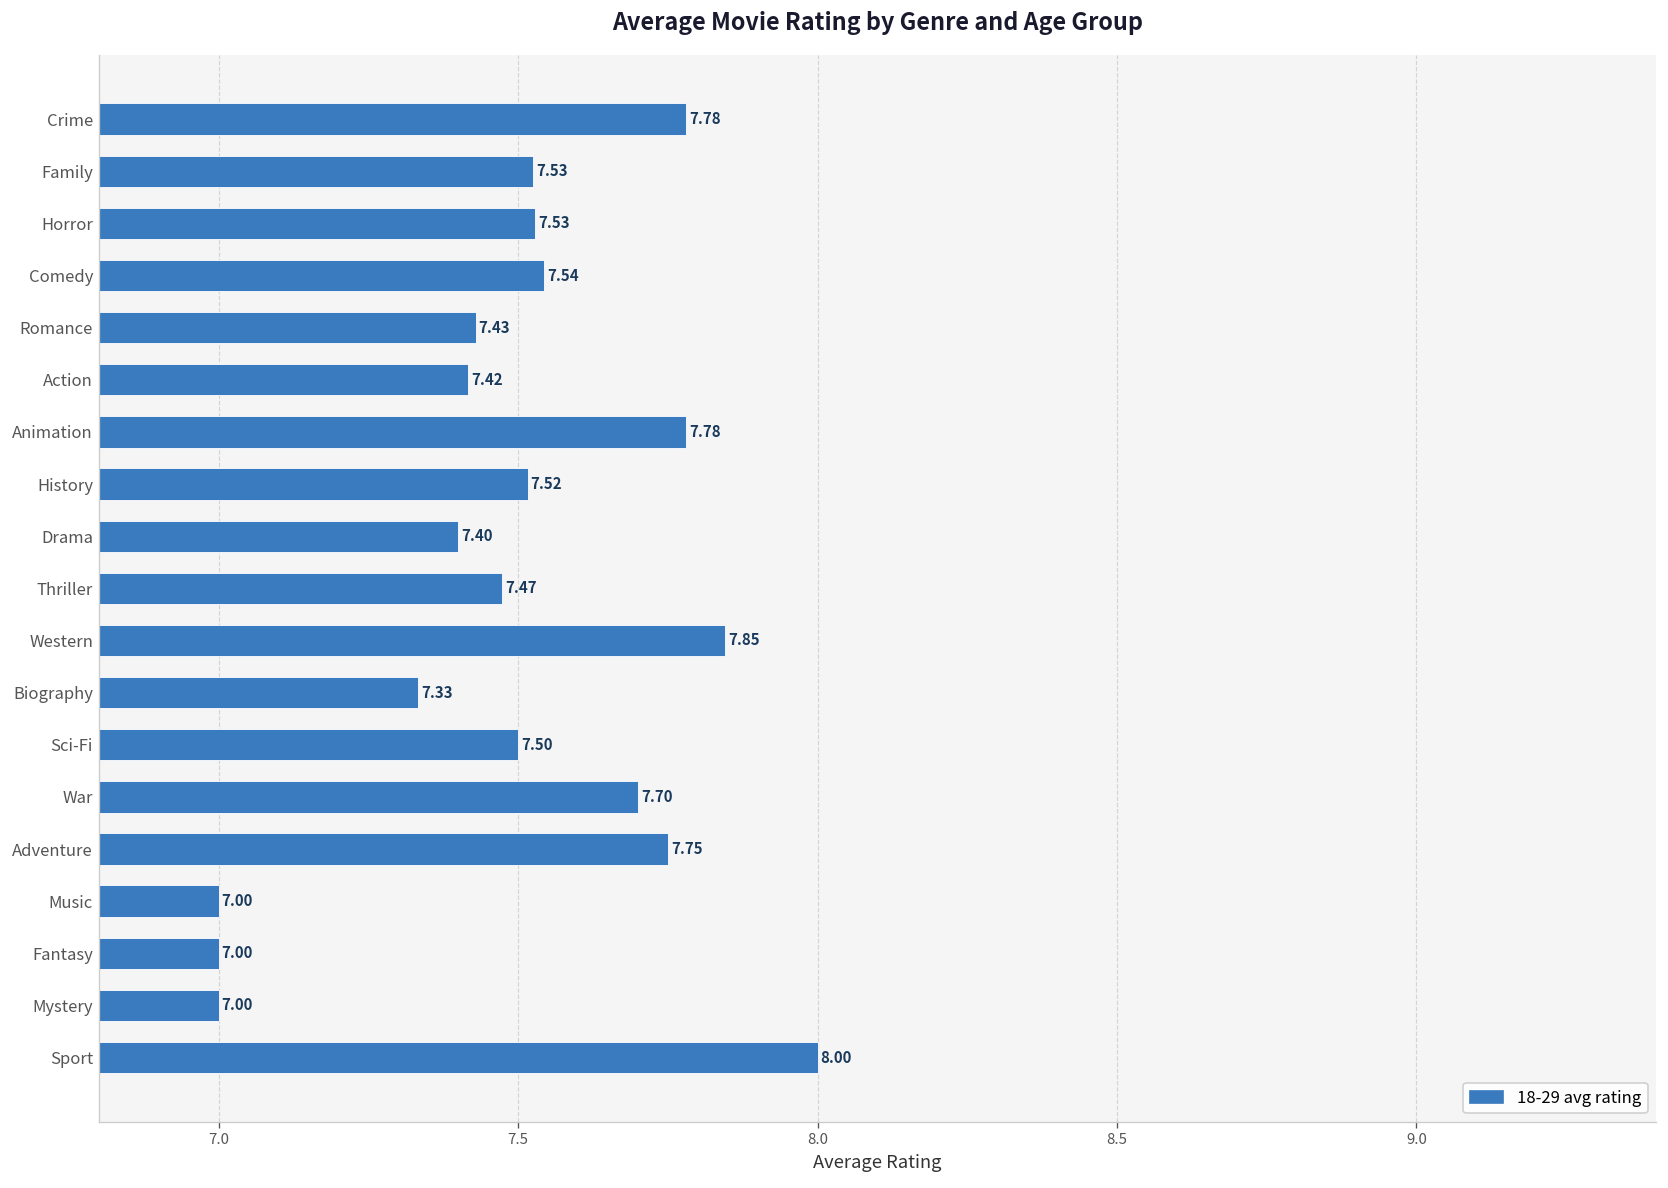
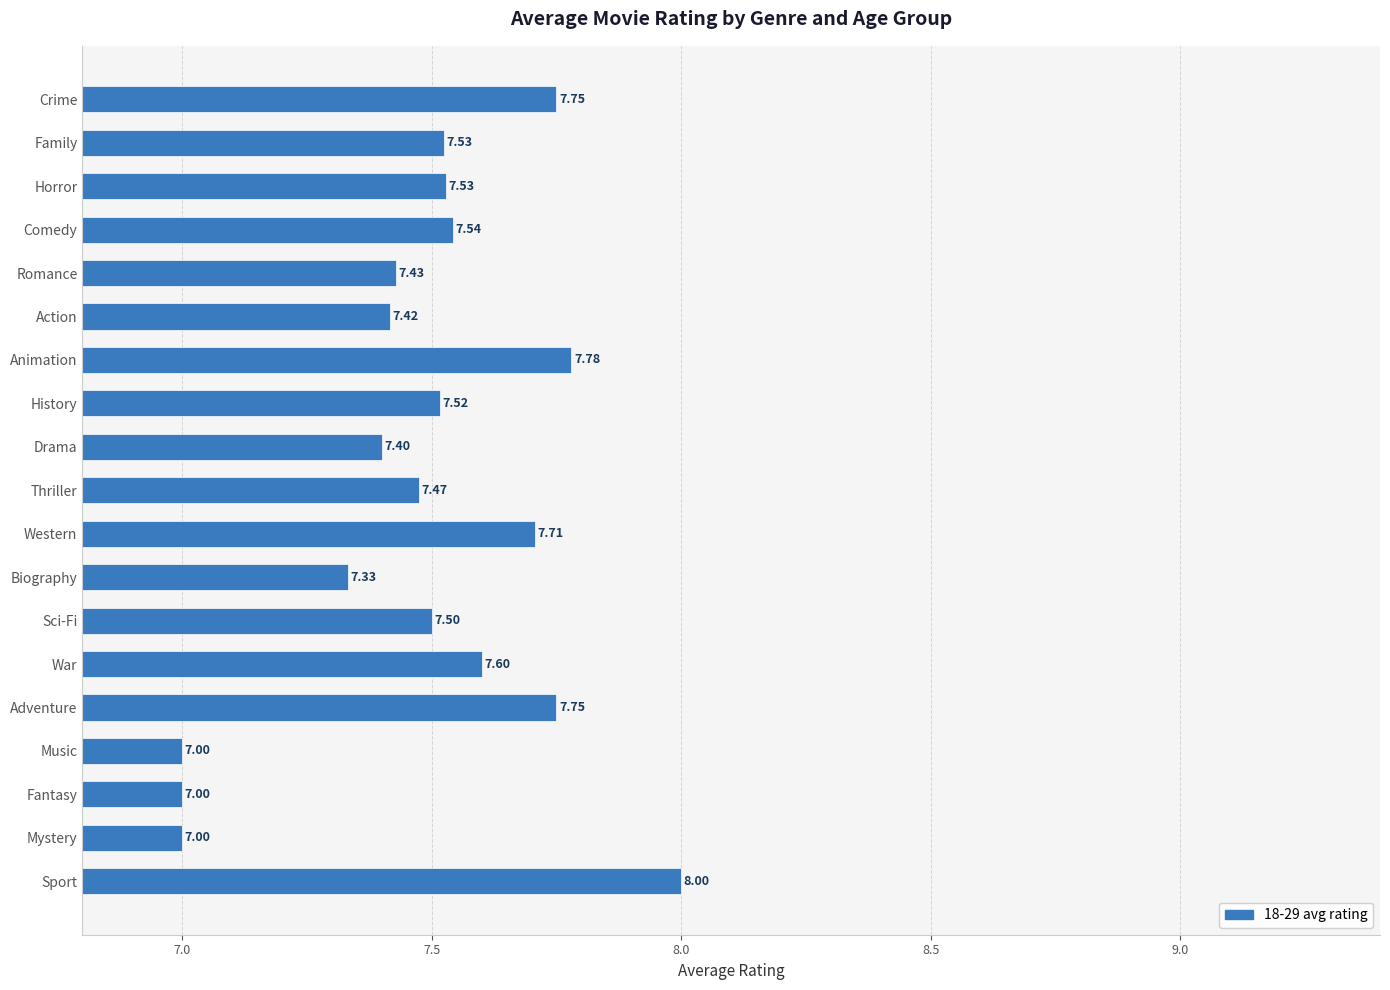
  {
-   "Crime": 7.78,
+   "Crime": 7.75,
    "Family": 7.53,
    "Horror": 7.53,
    "Comedy": 7.54,
    "Romance": 7.43,
    "Action": 7.42,
    "Animation": 7.78,
    "History": 7.52,
    "Drama": 7.40,
    "Thriller": 7.47,
-   "Western": 7.85,
+   "Western": 7.71,
    "Biography": 7.33,
    "Sci-Fi": 7.50,
-   "War": 7.70,
+   "War": 7.60,
    "Adventure": 7.75,
    "Music": 7.00,
    "Fantasy": 7.00,
    "Mystery": 7.00,
    "Sport": 8.00
  }
